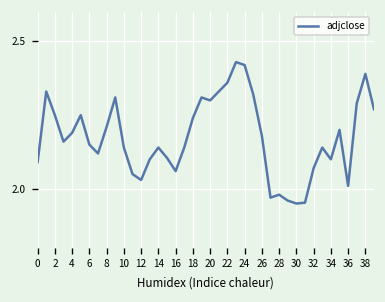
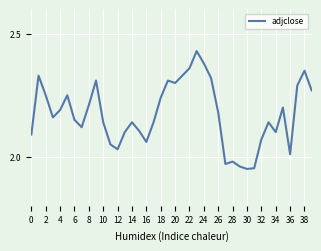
  {
    "0": 2.09,
    "2": 2.25,
    "4": 2.19,
    "6": 2.15,
    "8": 2.21,
    "10": 2.14,
    "12": 2.03,
    "14": 2.14,
    "16": 2.06,
    "18": 2.24,
    "20": 2.30,
    "22": 2.36,
-   "24": 2.42,
+   "24": 2.38,
    "26": 2.18,
    "28": 1.98,
    "30": 1.95,
    "32": 2.07,
    "34": 2.10,
    "36": 2.01,
-   "38": 2.39
+   "38": 2.35
  }
